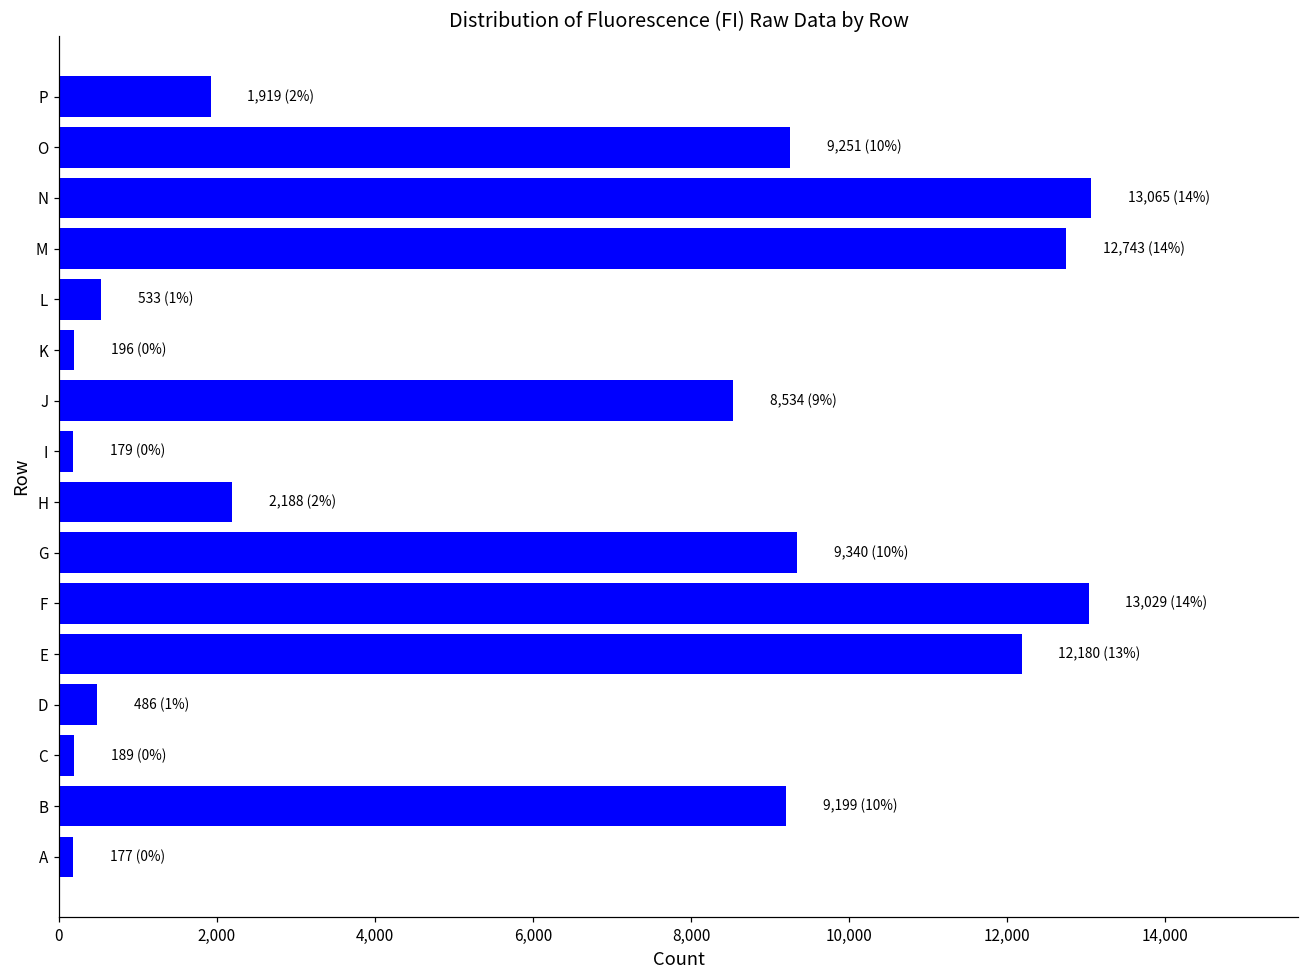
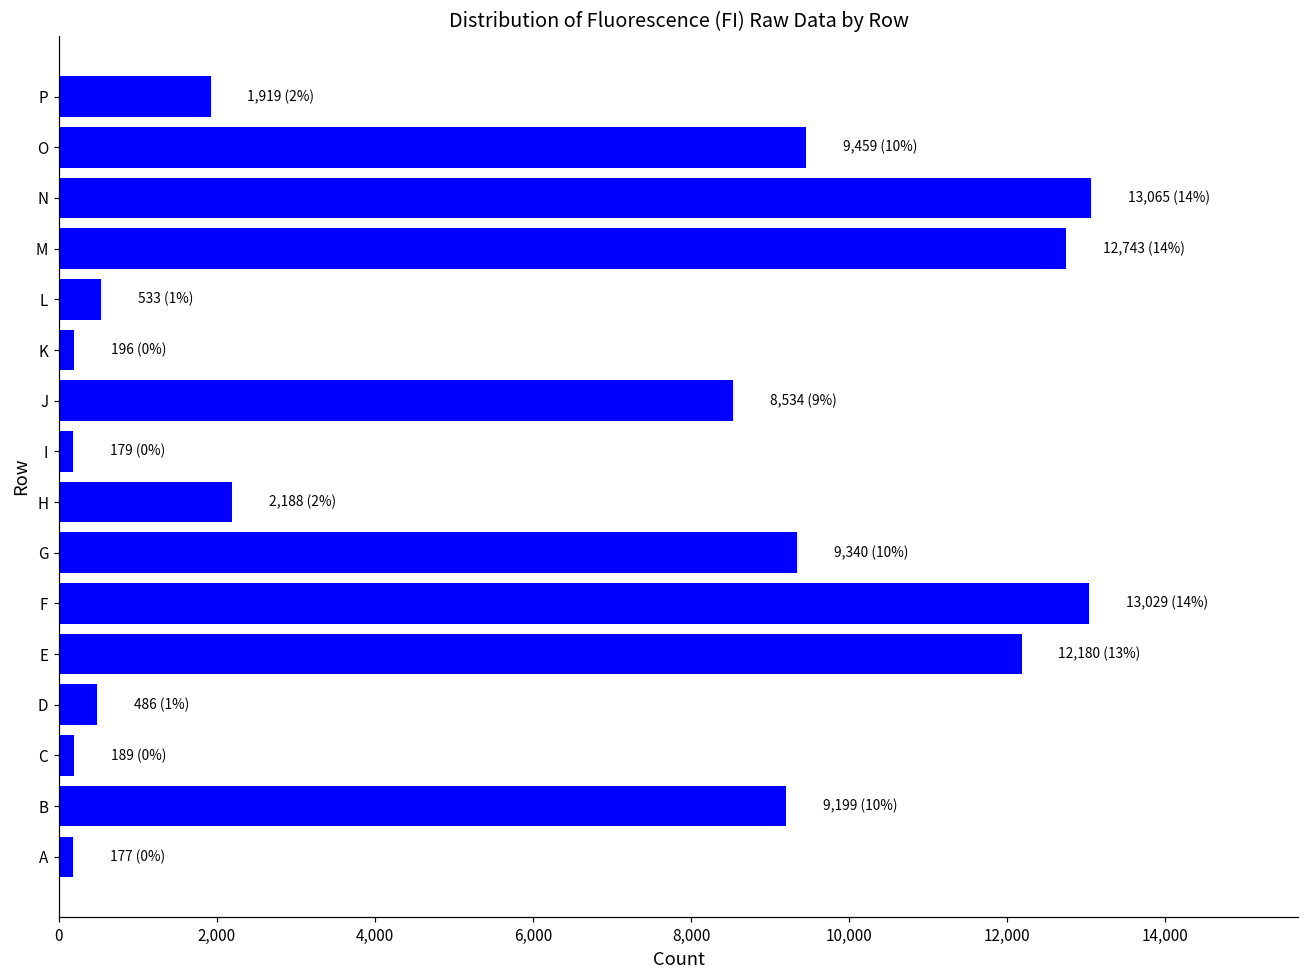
  {
-   "O": "9,251"
+   "O": "9,459"
  }
